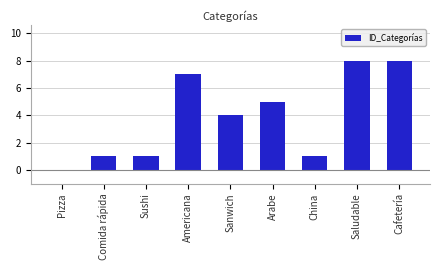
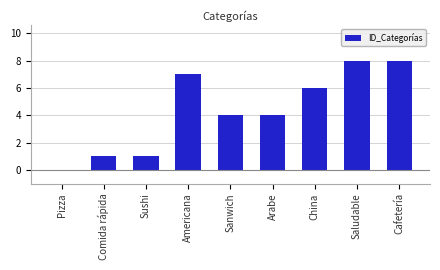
  {
    "Pizza": 0,
    "Comida rápida": 1,
    "Sushi": 1,
    "Americana": 7,
    "Sanwich": 4,
-   "Arabe": 5,
-   "China": 1,
+   "Arabe": 4,
+   "China": 6,
    "Saludable": 8,
    "Cafetería": 8
  }
